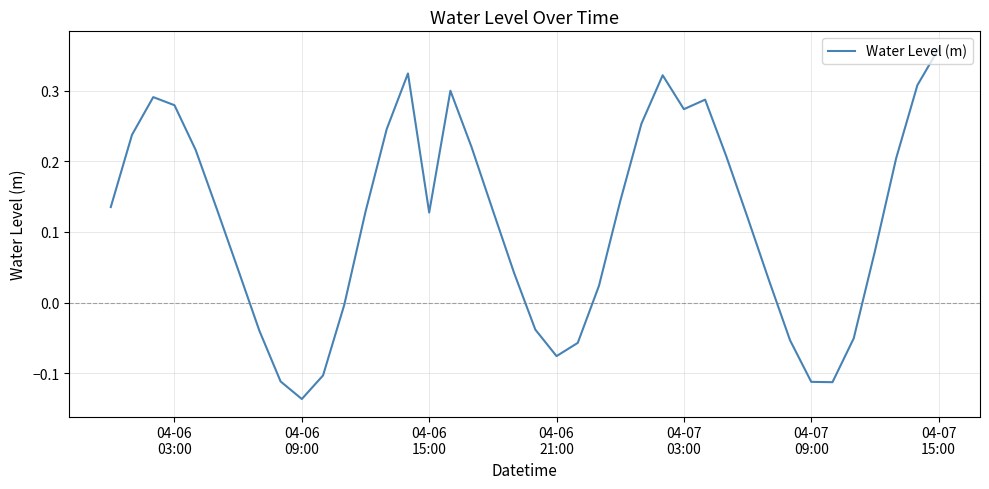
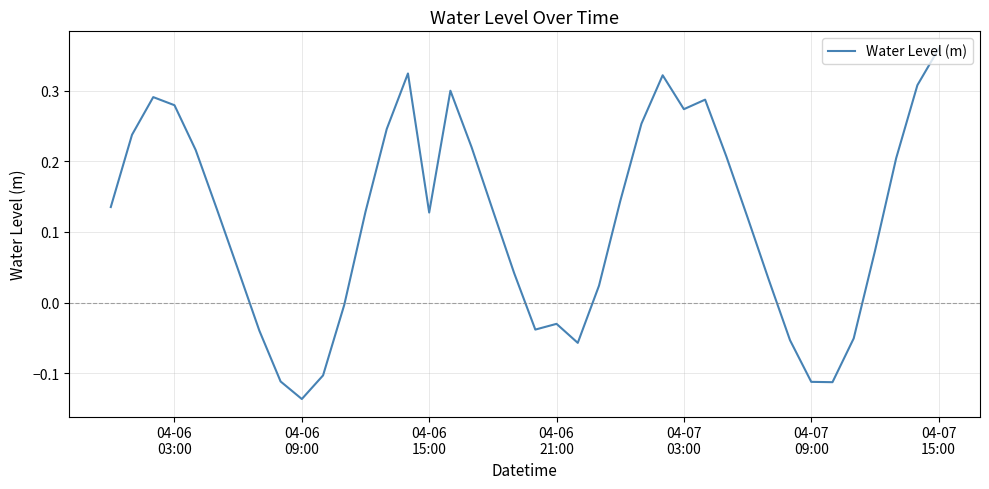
  {
    "04-06 03:00": 0.28,
    "04-06 09:00": -0.14,
    "04-06 15:00": 0.13,
-   "04-06 21:00": -0.08,
+   "04-06 21:00": -0.03,
    "04-07 03:00": 0.27,
    "04-07 09:00": -0.11
  }
